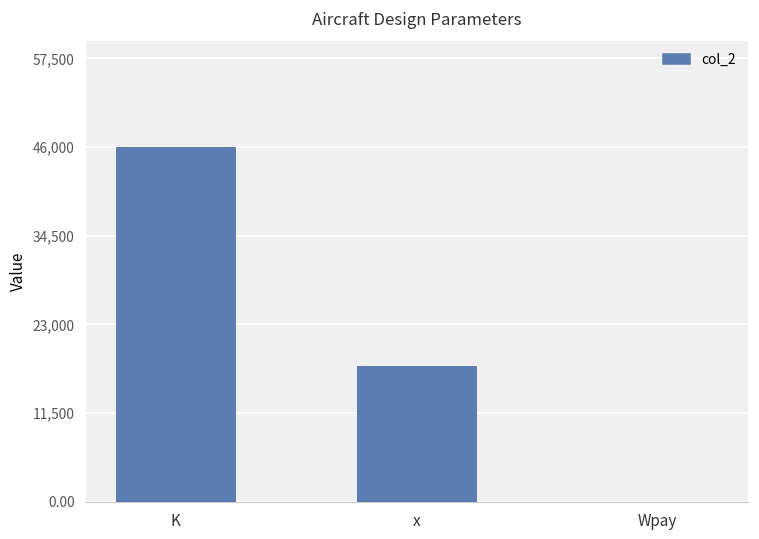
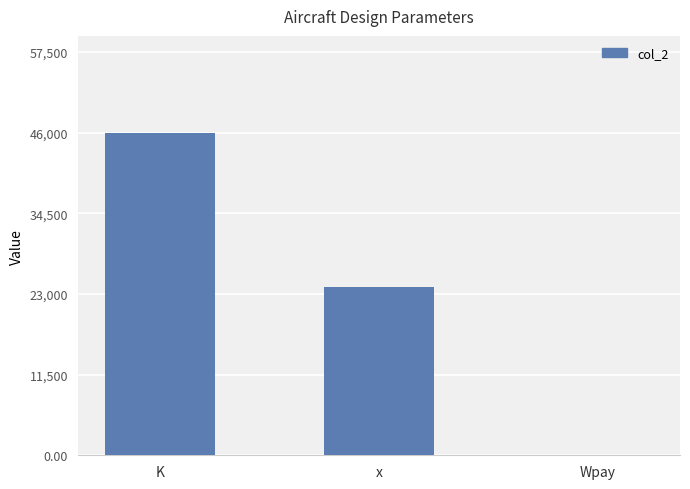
  {
    "K": "46,000",
-   "x": "18,000"
+   "x": "24,000"
  }
